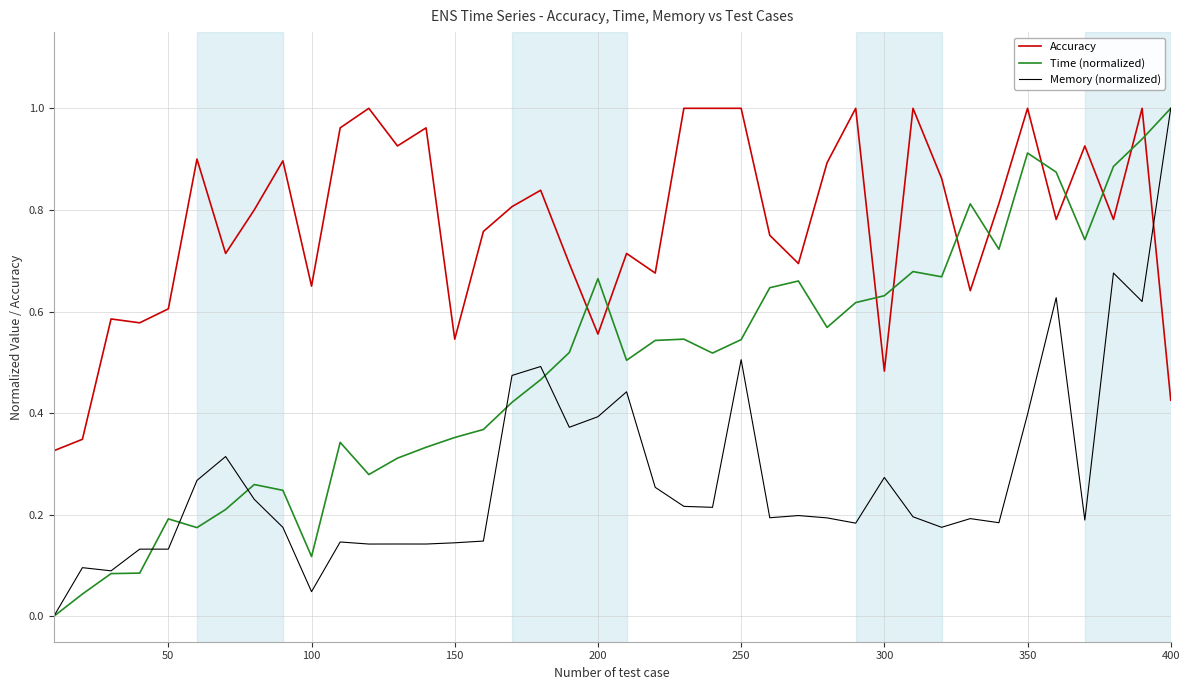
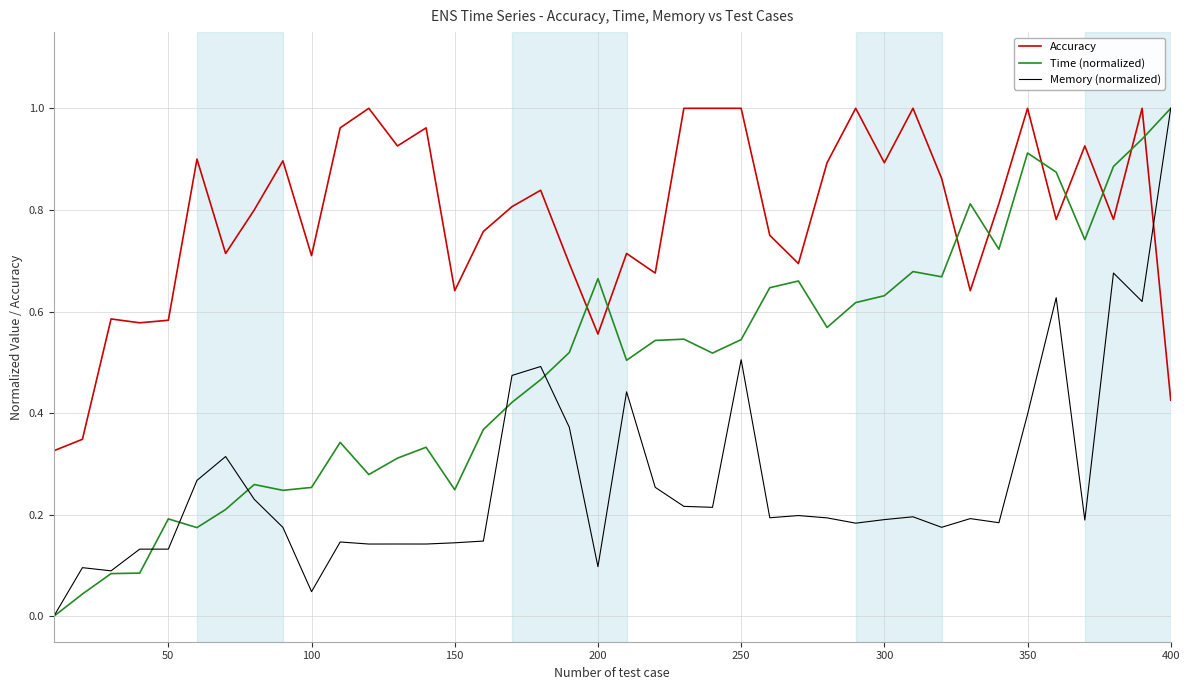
  {
    "Accuracy": {
-     "50": 0.61,
-     "100": 0.65,
-     "150": 0.55,
+     "50": 0.58,
+     "100": 0.71,
+     "150": 0.64,
      "200": 0.56,
      "250": 1.00,
-     "300": 0.48,
+     "300": 0.89,
      "350": 1.00,
      "400": 0.43
    },
    "Time (normalized)": {
      "50": 0.19,
-     "100": 0.12,
-     "150": 0.35,
+     "100": 0.25,
+     "150": 0.25,
      "200": 0.66,
      "250": 0.54,
      "300": 0.63,
      "350": 0.91
    },
    "Memory (normalized)": {
      "50": 0.13,
      "100": 0.05,
      "150": 0.14,
-     "200": 0.39,
+     "200": 0.10,
      "250": 0.51,
-     "300": 0.27,
+     "300": 0.19,
      "350": 0.40
    }
  }
